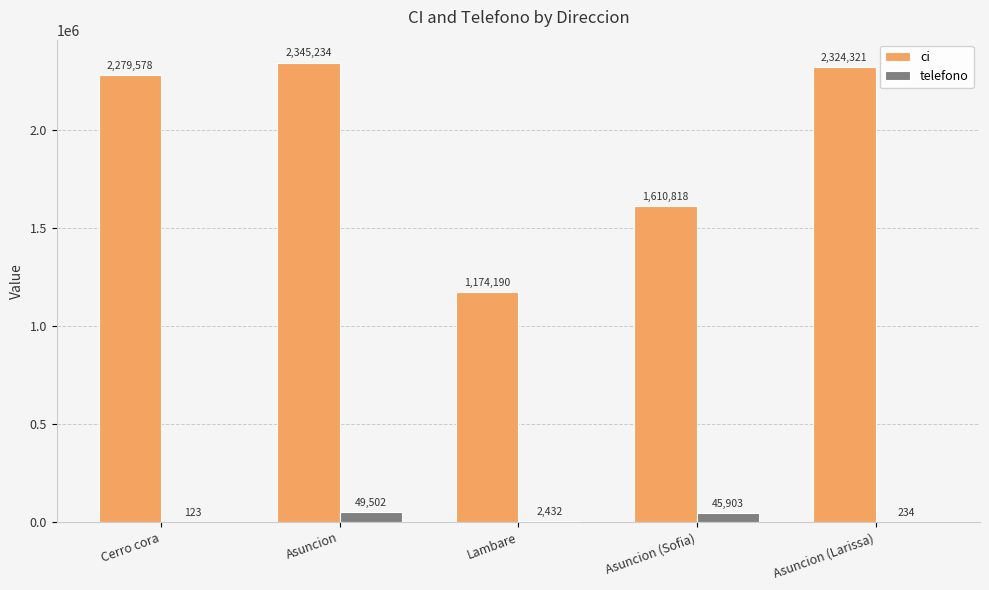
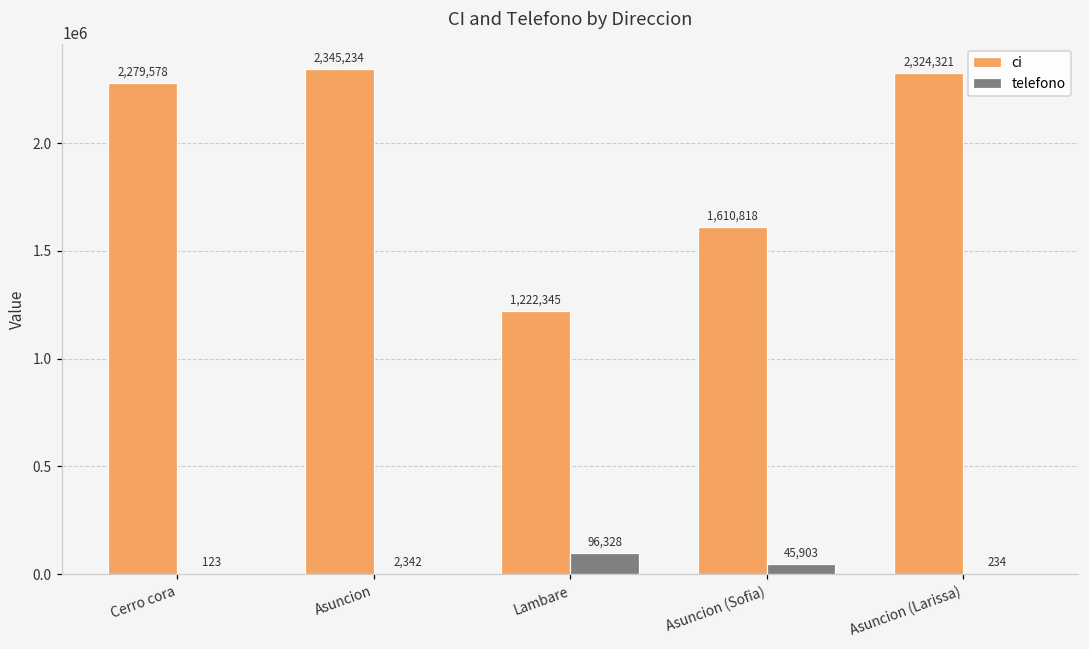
  {
    "ci": {
      "Cerro cora": "2,279,578",
      "Asuncion": "2,345,234",
-     "Lambare": "1,174,190",
+     "Lambare": "1,222,345",
      "Asuncion (Sofia)": "1,610,818",
      "Asuncion (Larissa)": "2,324,321"
    },
    "telefono": {
      "Cerro cora": "123",
-     "Asuncion": "49,502",
-     "Lambare": "2,432",
+     "Asuncion": "2,342",
+     "Lambare": "96,328",
      "Asuncion (Sofia)": "45,903",
      "Asuncion (Larissa)": "234"
    }
  }
